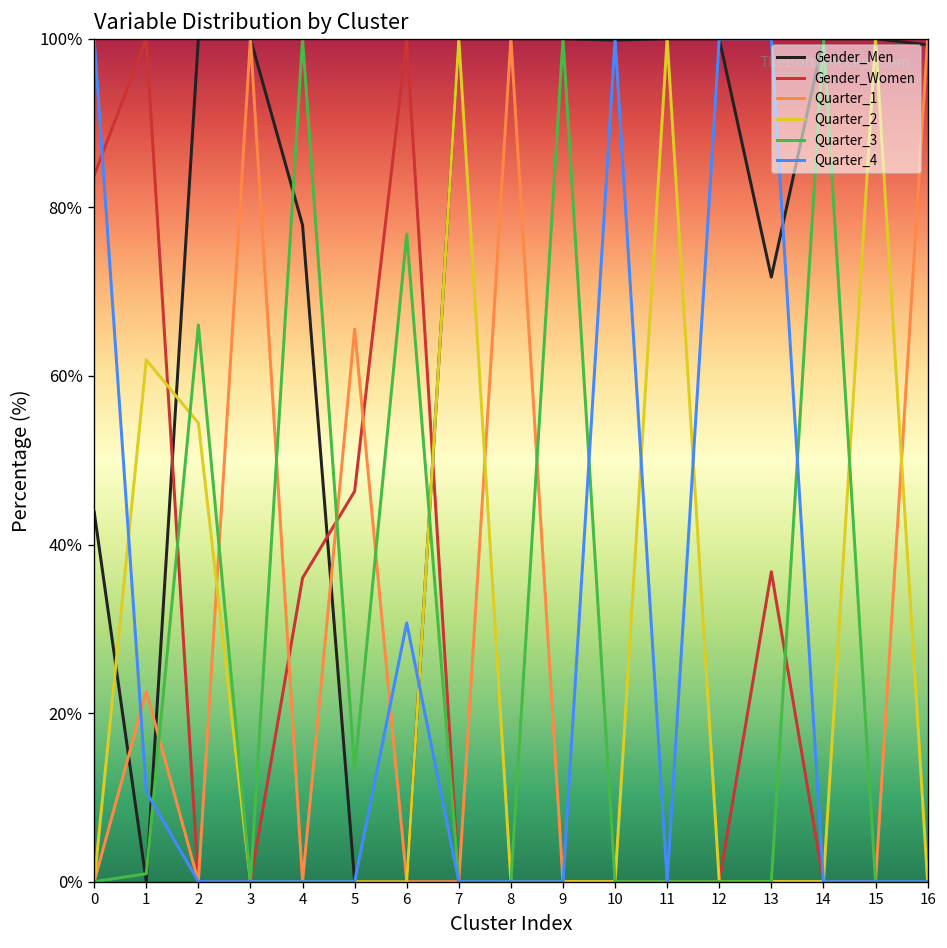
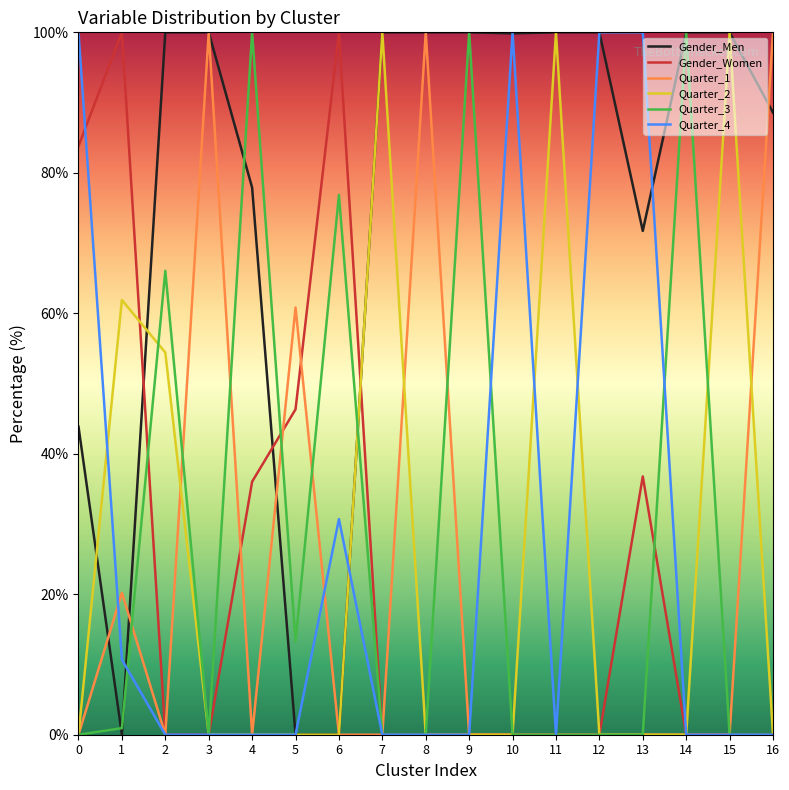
  {
    "Gender_Men": {
      "0": "44%",
      "1": "0%",
      "2": "100%",
      "4": "78%",
      "13": "72%",
-     "16": "99%"
+     "16": "89%"
    },
    "Gender_Women": {
      "0": "84%",
      "1": "100%",
      "4": "36%",
      "5": "46%",
      "6": "100%",
      "13": "37%"
    },
    "Quarter_1": {
-     "1": "23%",
-     "5": "66%",
+     "1": "20%",
+     "5": "61%",
      "16": "100%"
    },
    "Quarter_2": {
      "1": "62%",
      "2": "54%"
    },
    "Quarter_3": {
      "1": "1%",
      "2": "66%",
      "4": "100%",
      "5": "13%",
      "6": "77%"
    },
    "Quarter_4": {
      "0": "100%",
      "1": "11%",
      "6": "31%",
      "13": "100%"
    }
  }
